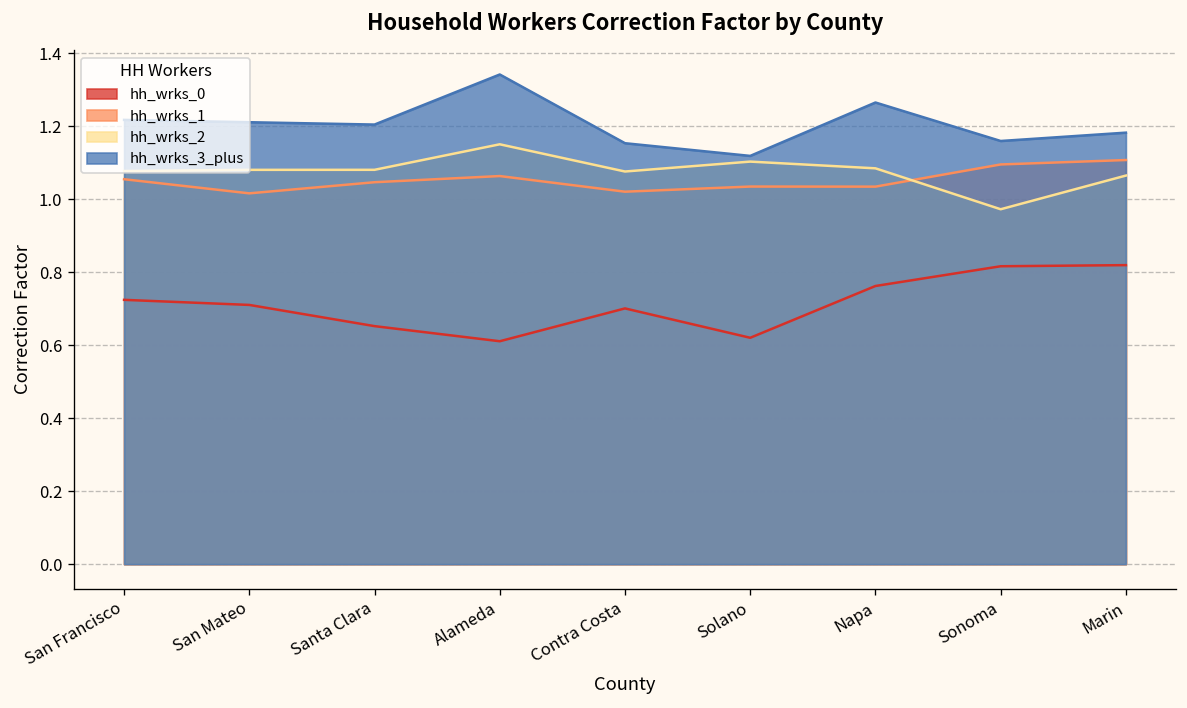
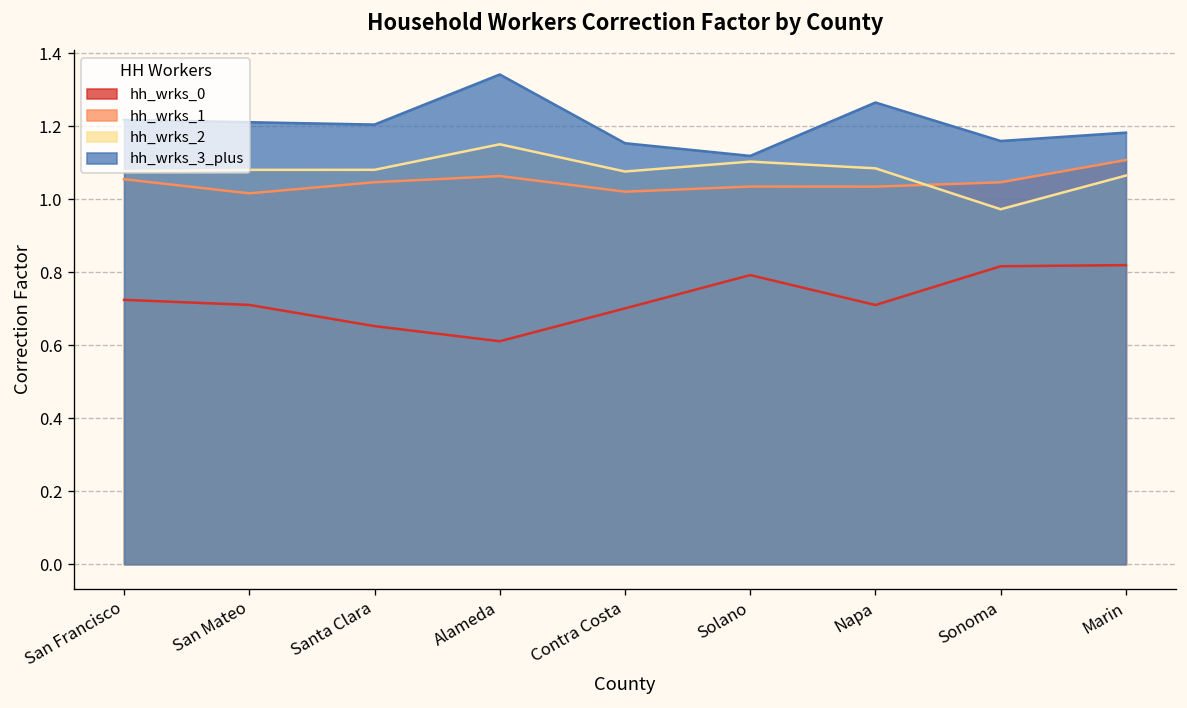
  {
    "hh_wrks_0": {
      "San Francisco": 0.72,
      "San Mateo": 0.71,
      "Santa Clara": 0.65,
      "Alameda": 0.61,
      "Contra Costa": 0.70,
-     "Solano": 0.62,
-     "Napa": 0.76,
+     "Solano": 0.79,
+     "Napa": 0.71,
      "Sonoma": 0.82,
      "Marin": 0.82
    },
    "hh_wrks_1": {
      "San Francisco": 1.05,
      "San Mateo": 1.02,
      "Santa Clara": 1.05,
      "Alameda": 1.06,
      "Contra Costa": 1.02,
      "Solano": 1.03,
      "Napa": 1.03,
-     "Sonoma": 1.10,
+     "Sonoma": 1.05,
      "Marin": 1.11
    },
    "hh_wrks_2": {
      "Santa Clara": 1.08,
      "Alameda": 1.15,
      "Contra Costa": 1.08,
      "Solano": 1.10,
      "Napa": 1.08,
      "Sonoma": 0.97,
      "Marin": 1.06
    },
    "hh_wrks_3_plus": {
      "Santa Clara": 1.20,
      "Alameda": 1.34,
      "Contra Costa": 1.15,
      "Solano": 1.12,
      "Napa": 1.27,
      "Sonoma": 1.16,
      "Marin": 1.18
    }
  }
